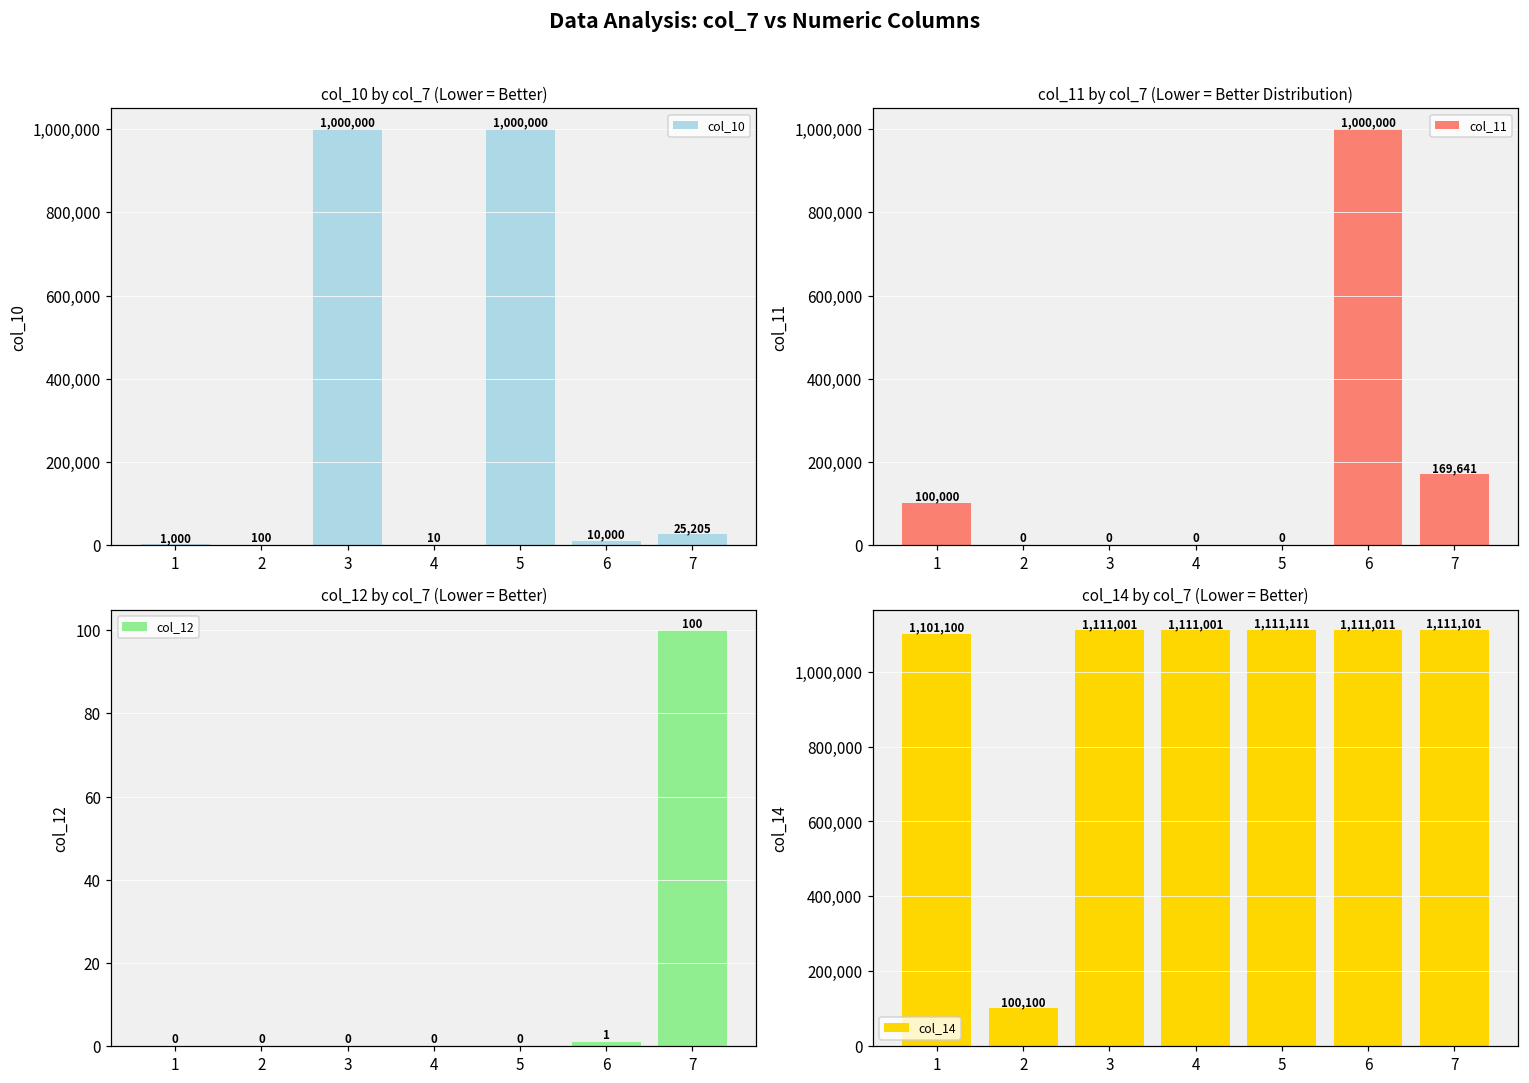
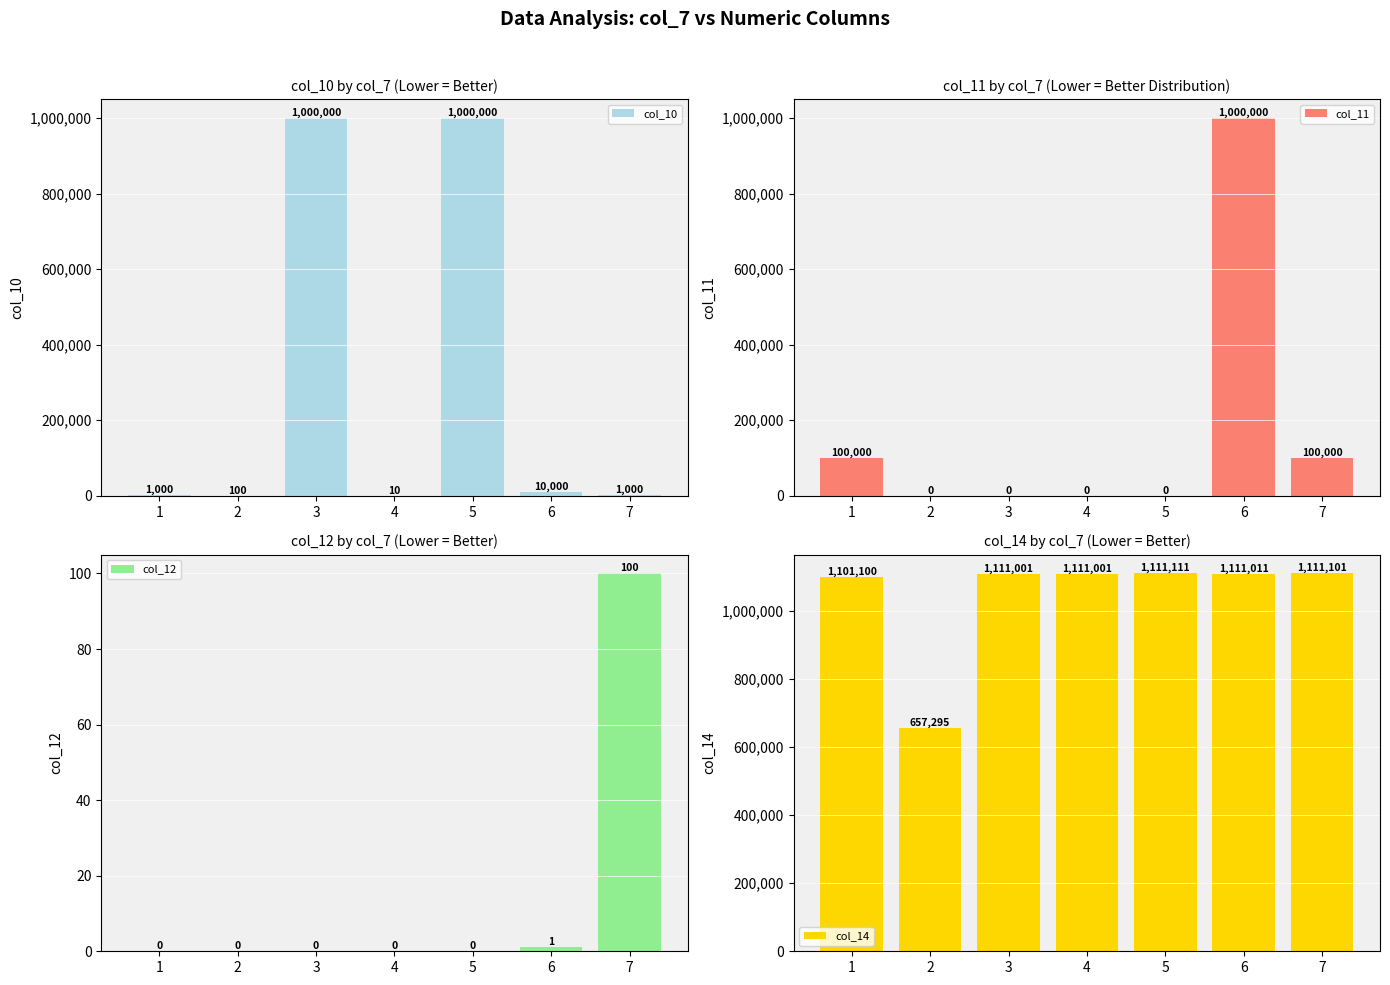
  {
    "col_10 by col_7 (Lower = Better)": {
      "1": "1,000",
      "2": "100",
      "3": "1,000,000",
      "4": "10",
      "5": "1,000,000",
      "6": "10,000",
-     "7": "25,205"
+     "7": "1,000"
    },
    "col_11 by col_7 (Lower = Better Distribution)": {
      "1": "100,000",
      "2": "0",
      "3": "0",
      "4": "0",
      "5": "0",
      "6": "1,000,000",
-     "7": "169,641"
+     "7": "100,000"
    },
    "col_12 by col_7 (Lower = Better)": {
      "1": "0",
      "2": "0",
      "3": "0",
      "4": "0",
      "5": "0",
      "6": "1",
      "7": "100"
    },
    "col_14 by col_7 (Lower = Better)": {
      "1": "1,101,100",
-     "2": "100,100",
+     "2": "657,295",
      "3": "1,111,001",
      "4": "1,111,001",
      "5": "1,111,111",
      "6": "1,111,011",
      "7": "1,111,101"
    }
  }
